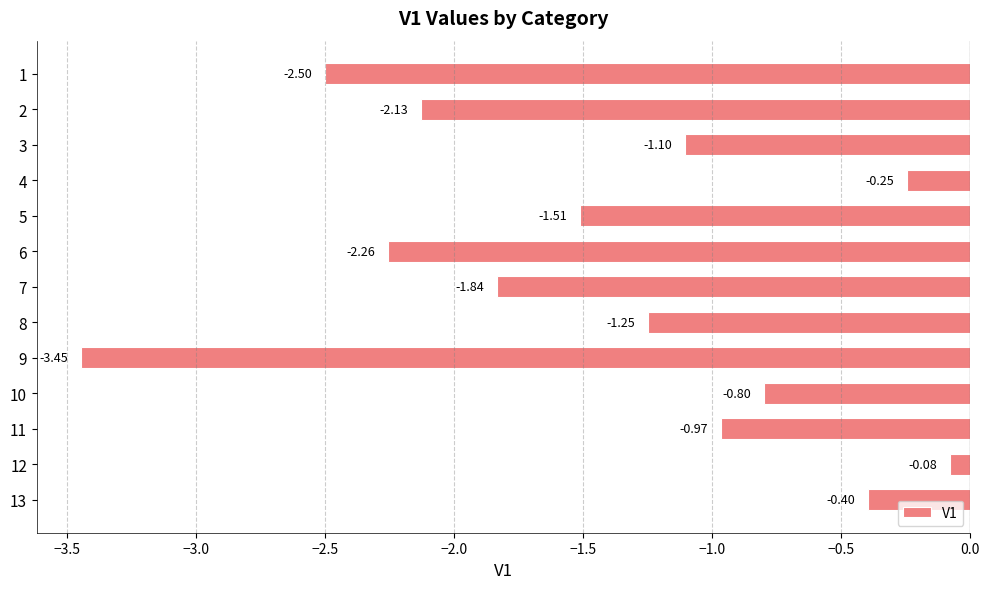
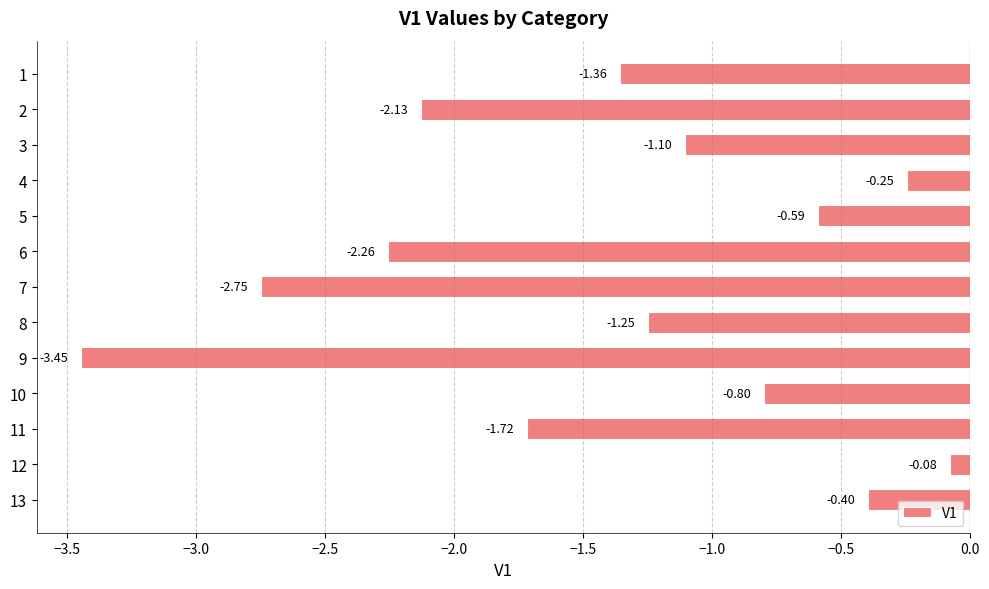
  {
-   "1": -2.50,
+   "1": -1.36,
    "2": -2.13,
    "3": -1.10,
    "4": -0.25,
-   "5": -1.51,
+   "5": -0.59,
    "6": -2.26,
-   "7": -1.84,
+   "7": -2.75,
    "8": -1.25,
    "9": -3.45,
    "10": -0.80,
-   "11": -0.97,
+   "11": -1.72,
    "12": -0.08,
    "13": -0.40
  }
